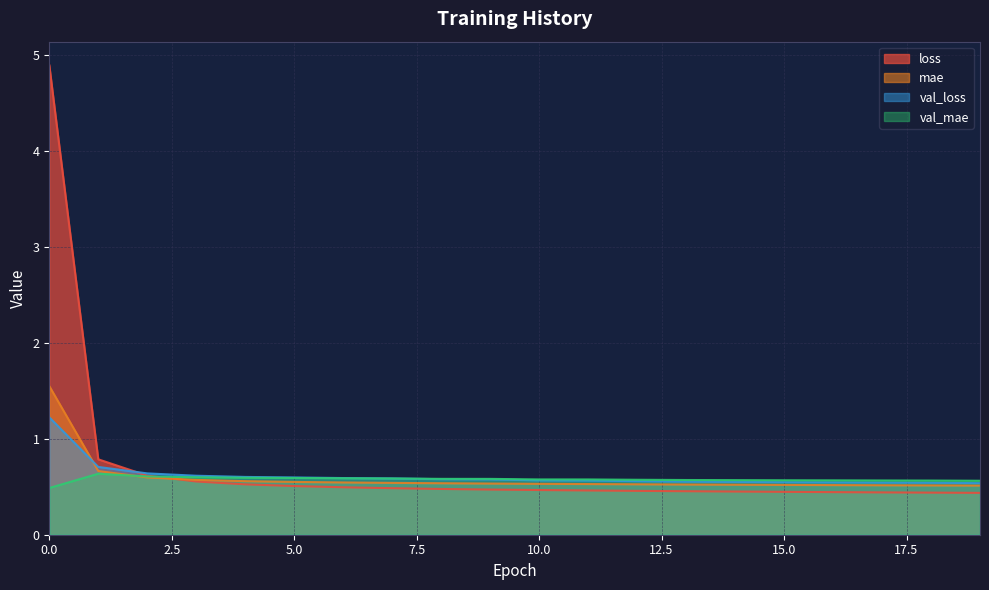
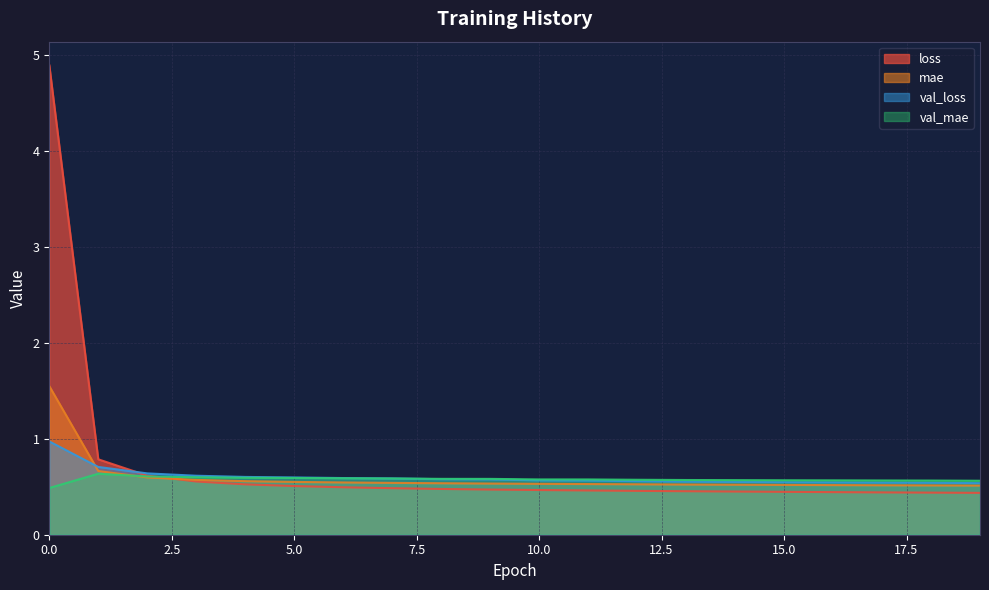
  {
    "val_loss": {
-     "0.0": 1.2
+     "0.0": 1.0
    },
    "val_mae": {
      "0.0": 0.5
    }
  }
